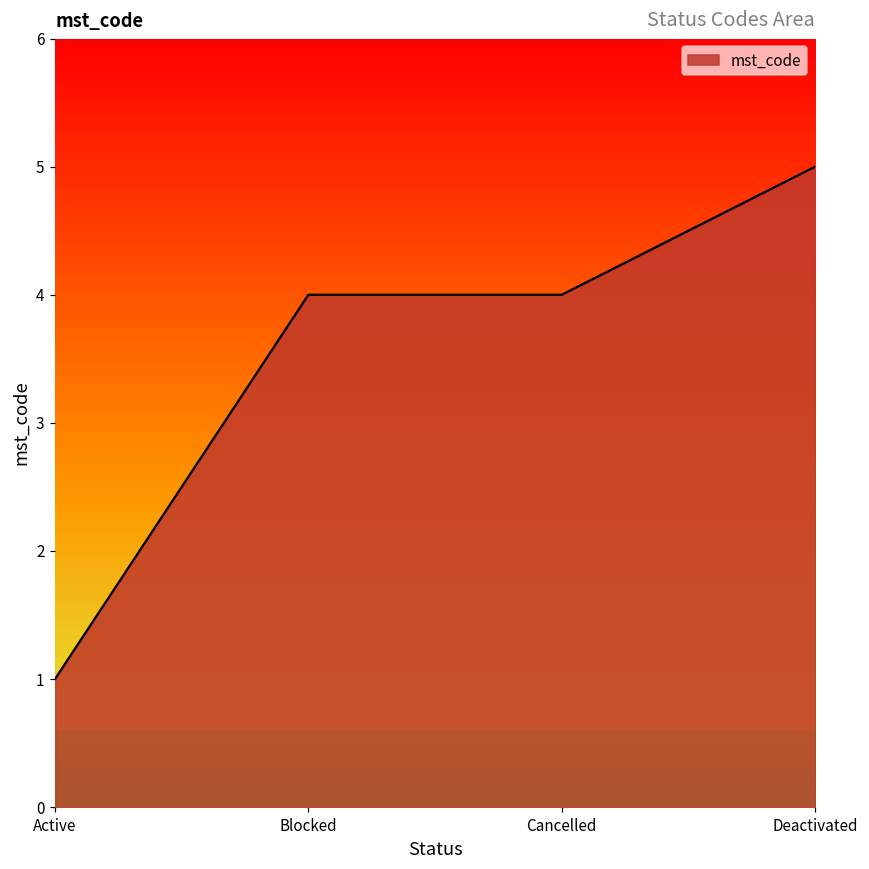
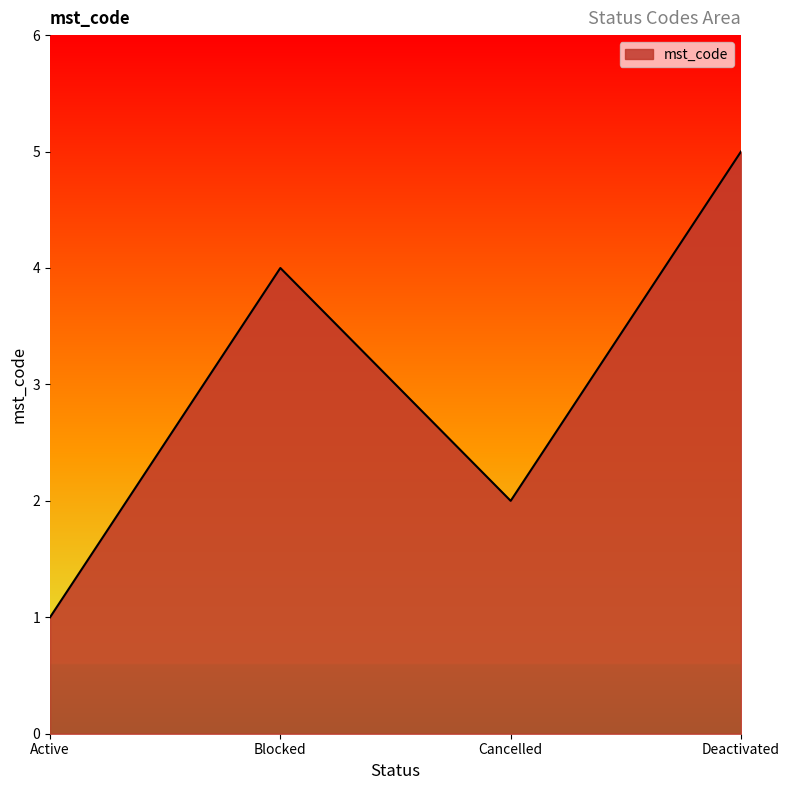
  {
    "Active": 1,
    "Blocked": 4,
-   "Cancelled": 4,
+   "Cancelled": 2,
    "Deactivated": 5
  }
